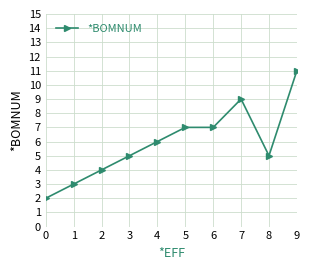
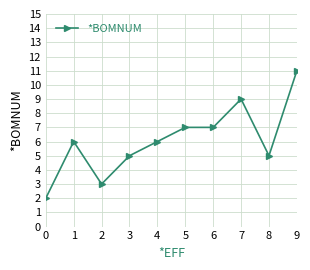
  {
    "0": 2,
-   "1": 3,
-   "2": 4,
+   "1": 6,
+   "2": 3,
    "3": 5,
    "4": 6,
    "5": 7,
    "6": 7,
    "7": 9,
    "8": 5,
    "9": 11
  }
